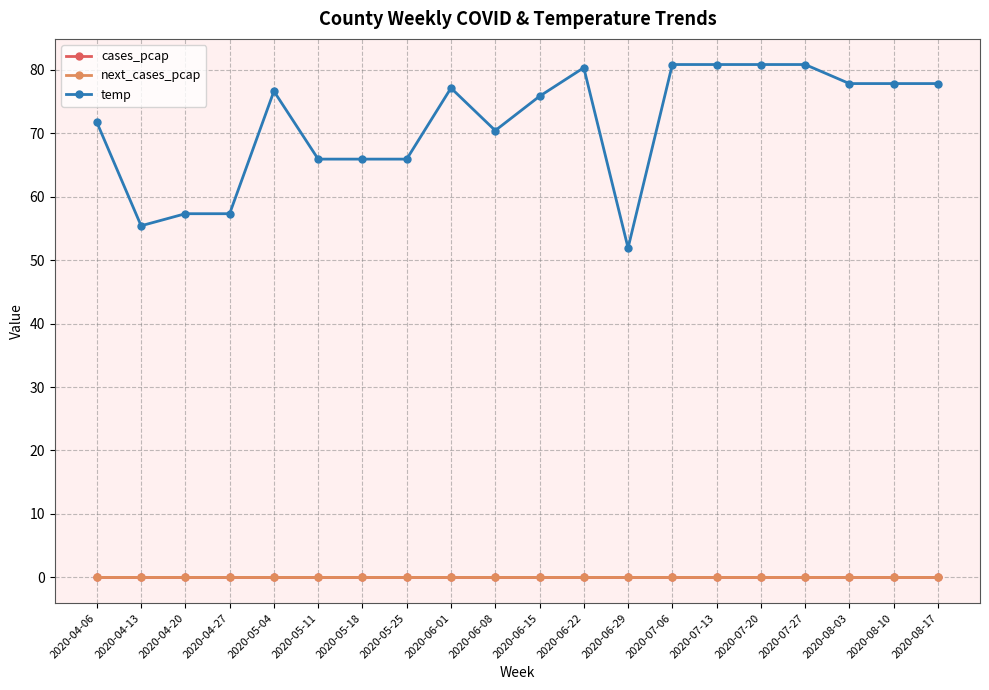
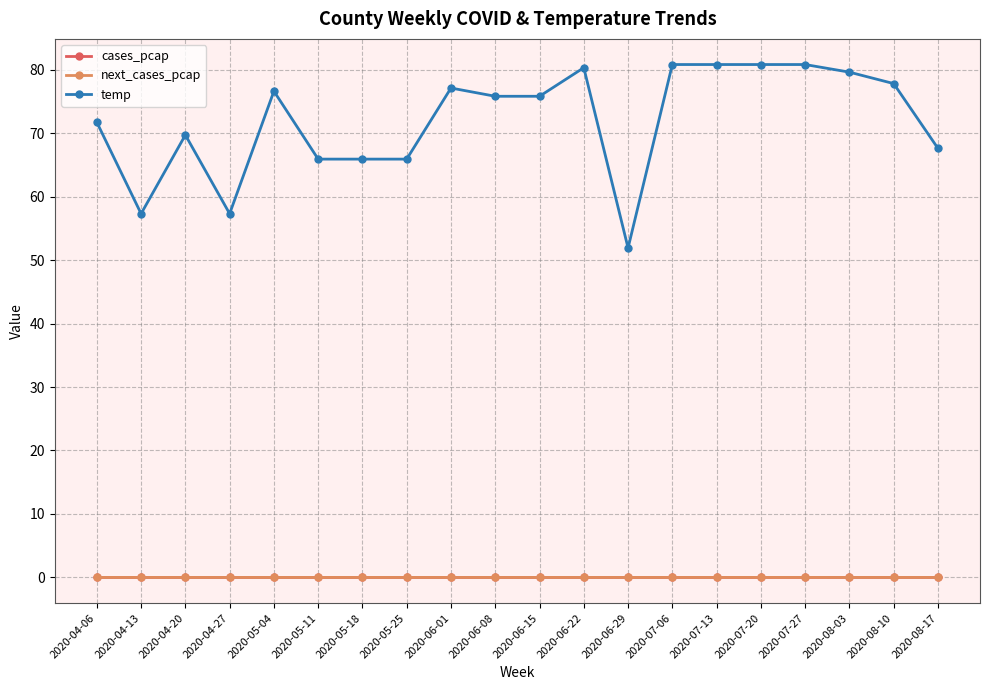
  {
    "next_cases_pcap": {
      "2020-04-06": 0,
      "2020-04-13": 0,
      "2020-04-20": 0,
      "2020-04-27": 0,
      "2020-05-04": 0,
      "2020-05-11": 0,
      "2020-05-18": 0,
      "2020-05-25": 0,
      "2020-06-01": 0,
      "2020-06-08": 0,
      "2020-06-15": 0,
      "2020-06-22": 0,
      "2020-06-29": 0,
      "2020-07-06": 0,
      "2020-07-13": 0,
      "2020-07-20": 0,
      "2020-07-27": 0,
      "2020-08-03": 0,
      "2020-08-10": 0,
      "2020-08-17": 0
    },
    "temp": {
      "2020-04-06": 72,
-     "2020-04-13": 55,
-     "2020-04-20": 57,
+     "2020-04-13": 57,
+     "2020-04-20": 70,
      "2020-04-27": 57,
      "2020-05-04": 77,
      "2020-05-11": 66,
      "2020-05-18": 66,
      "2020-05-25": 66,
      "2020-06-01": 77,
-     "2020-06-08": 70,
+     "2020-06-08": 76,
      "2020-06-15": 76,
      "2020-06-22": 80,
      "2020-06-29": 52,
      "2020-07-06": 81,
      "2020-07-13": 81,
      "2020-07-20": 81,
      "2020-07-27": 81,
-     "2020-08-03": 78,
+     "2020-08-03": 80,
      "2020-08-10": 78,
-     "2020-08-17": 78
+     "2020-08-17": 68
    }
  }
